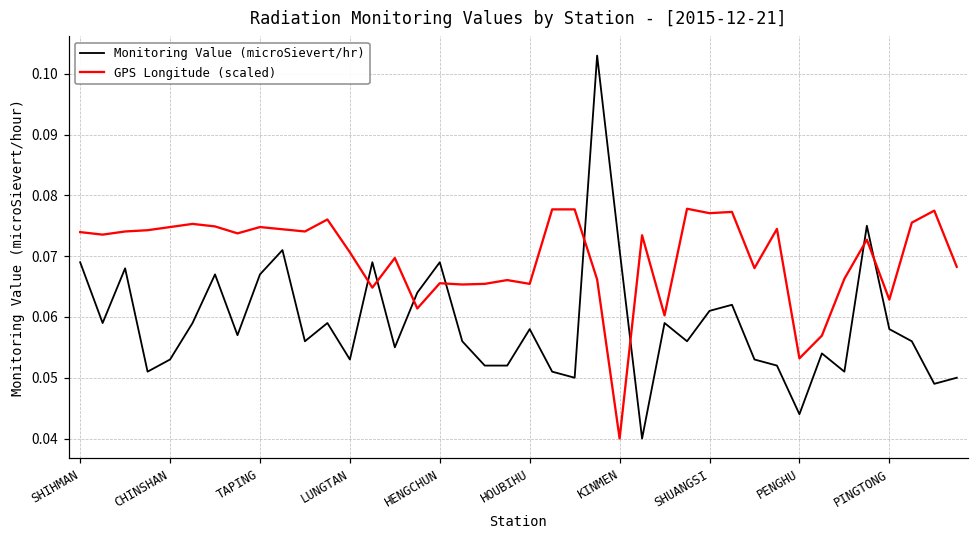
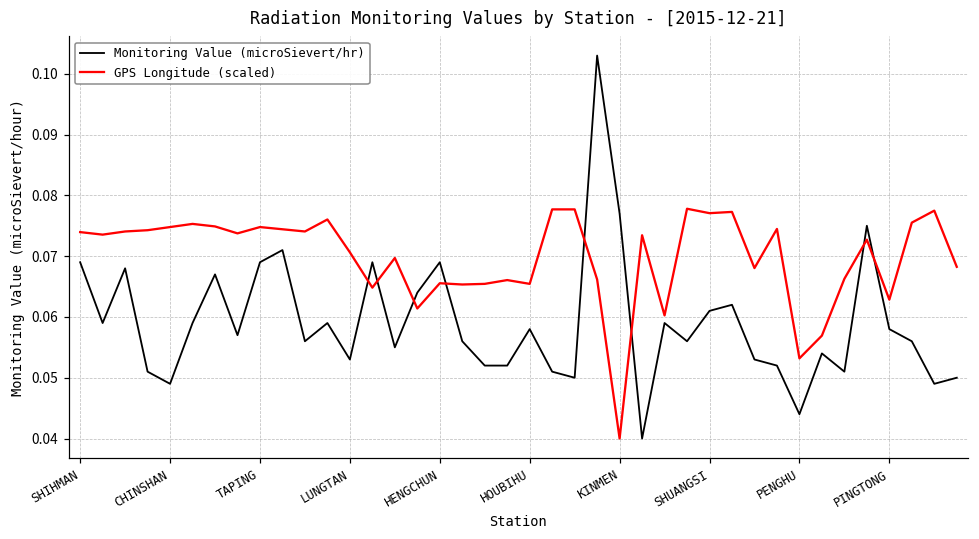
  {
    "Monitoring Value (microSievert/hr)": {
      "SHIHMAN": 0.069,
-     "CHINSHAN": 0.053,
-     "TAPING": 0.067,
+     "CHINSHAN": 0.049,
+     "TAPING": 0.069,
      "LUNGTAN": 0.053,
      "HENGCHUN": 0.069,
      "HOUBIHU": 0.058,
-     "KINMEN": 0.071,
+     "KINMEN": 0.077,
      "SHUANGSI": 0.061,
      "PENGHU": 0.044,
      "PINGTONG": 0.058
    },
    "GPS Longitude (scaled)": {
      "SHIHMAN": 0.074,
      "CHINSHAN": 0.075,
      "TAPING": 0.075,
      "LUNGTAN": 0.071,
      "HENGCHUN": 0.066,
      "HOUBIHU": 0.065,
      "KINMEN": 0.040,
      "SHUANGSI": 0.077,
      "PENGHU": 0.053,
      "PINGTONG": 0.063
    }
  }
